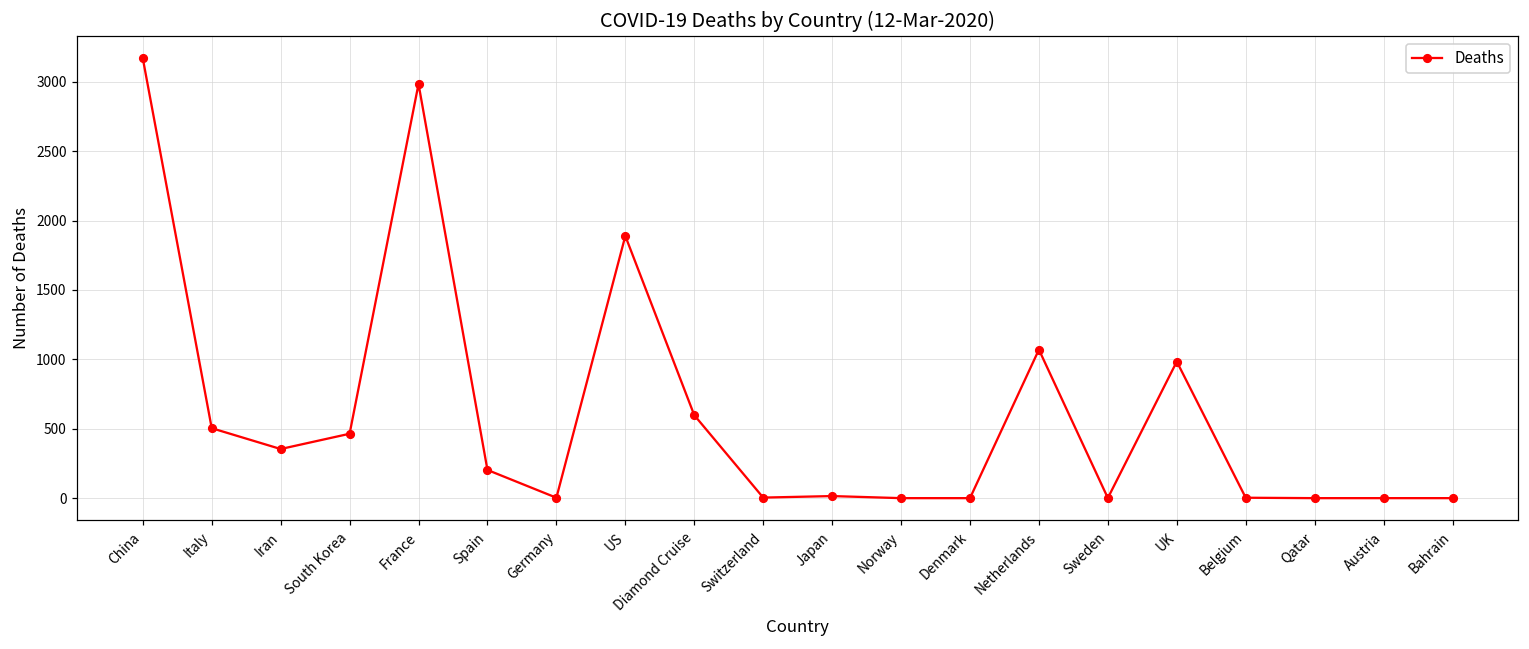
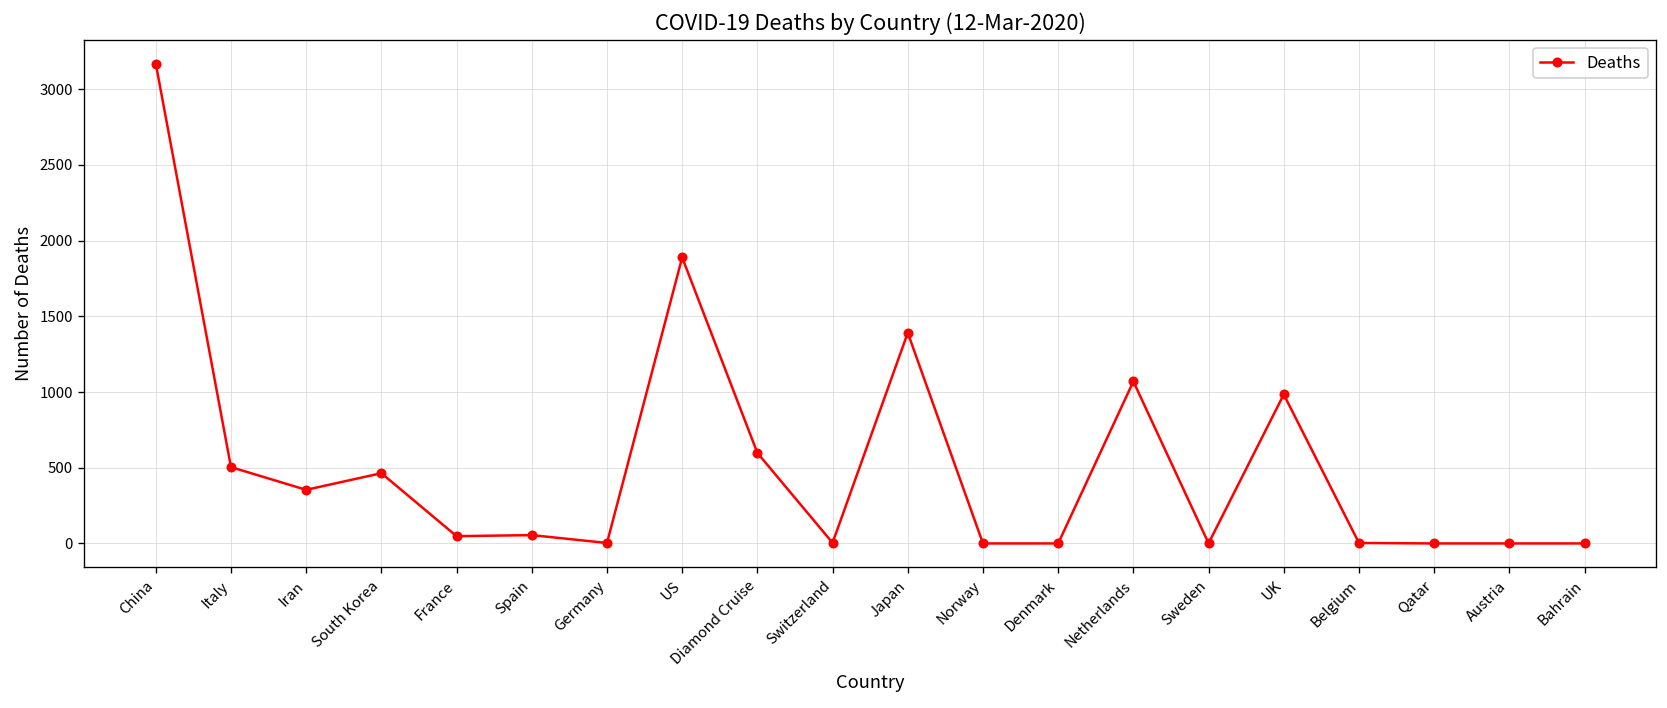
  {
    "China": 3170,
    "Italy": 500,
    "Iran": 350,
    "South Korea": 460,
-   "France": 2980,
-   "Spain": 200,
+   "France": 50,
+   "Spain": 60,
    "Germany": 0,
    "US": 1890,
    "Diamond Cruise": 600,
    "Switzerland": 0,
-   "Japan": 20,
+   "Japan": 1390,
    "Norway": 0,
    "Denmark": 0,
    "Netherlands": 1070,
    "Sweden": 0,
    "UK": 980,
    "Belgium": 0,
    "Qatar": 0,
    "Austria": 0,
    "Bahrain": 0
  }
